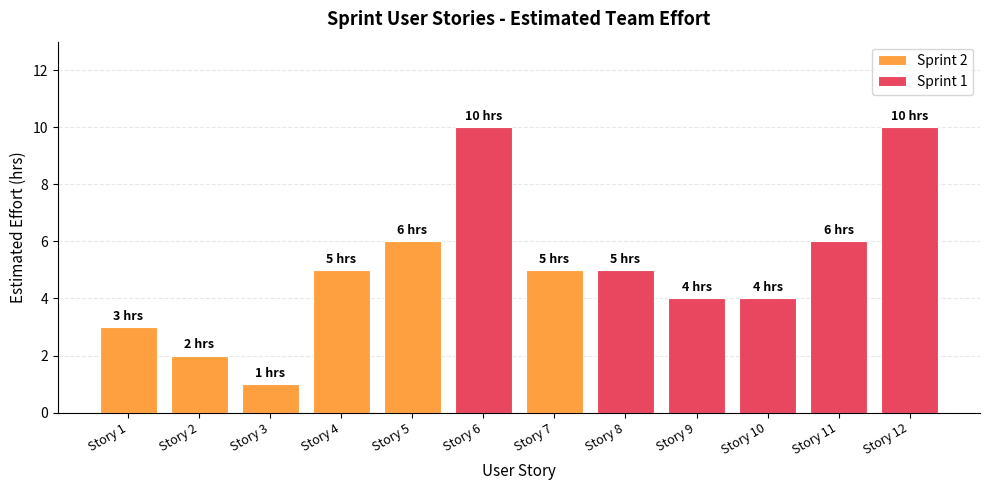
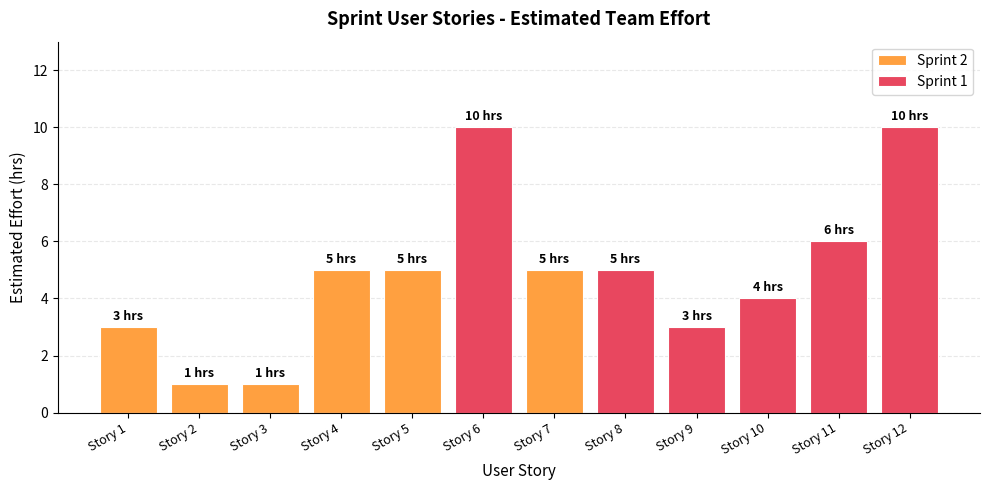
  {
    "Sprint 2": {
      "Story 1": 3,
-     "Story 2": 2,
+     "Story 2": 1,
      "Story 3": 1,
      "Story 4": 5,
-     "Story 5": 6,
+     "Story 5": 5,
      "Story 7": 5
    },
    "Sprint 1": {
      "Story 6": 10,
      "Story 8": 5,
-     "Story 9": 4,
+     "Story 9": 3,
      "Story 10": 4,
      "Story 11": 6,
      "Story 12": 10
    }
  }
